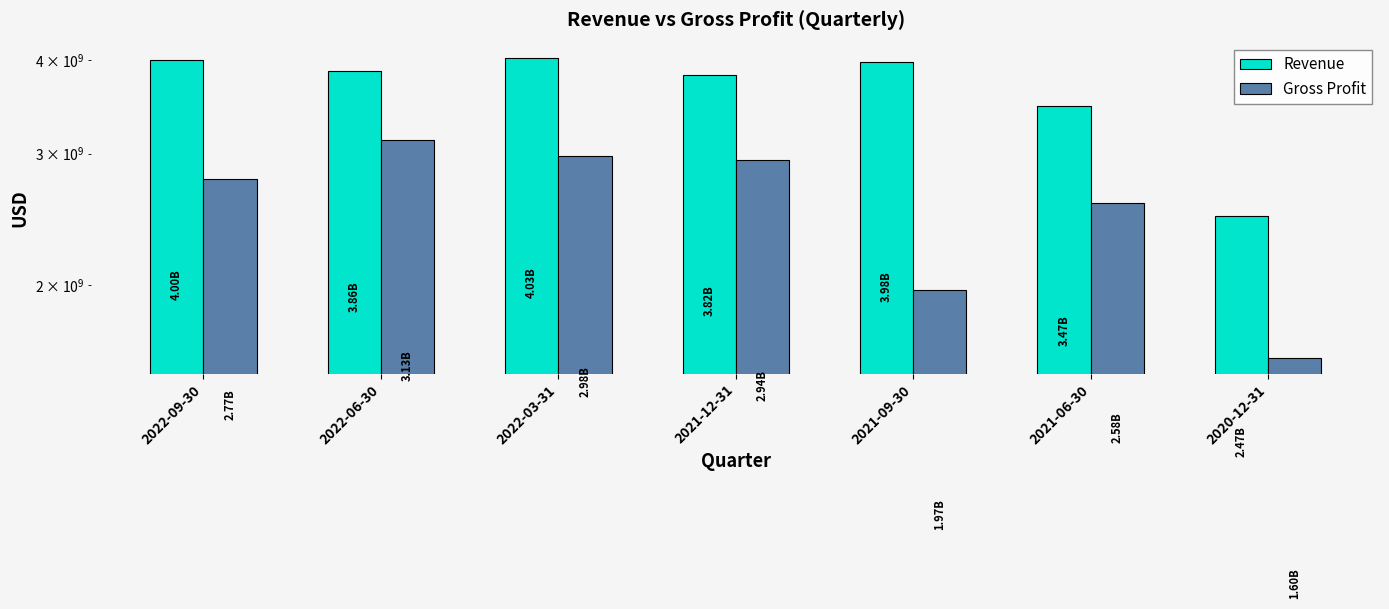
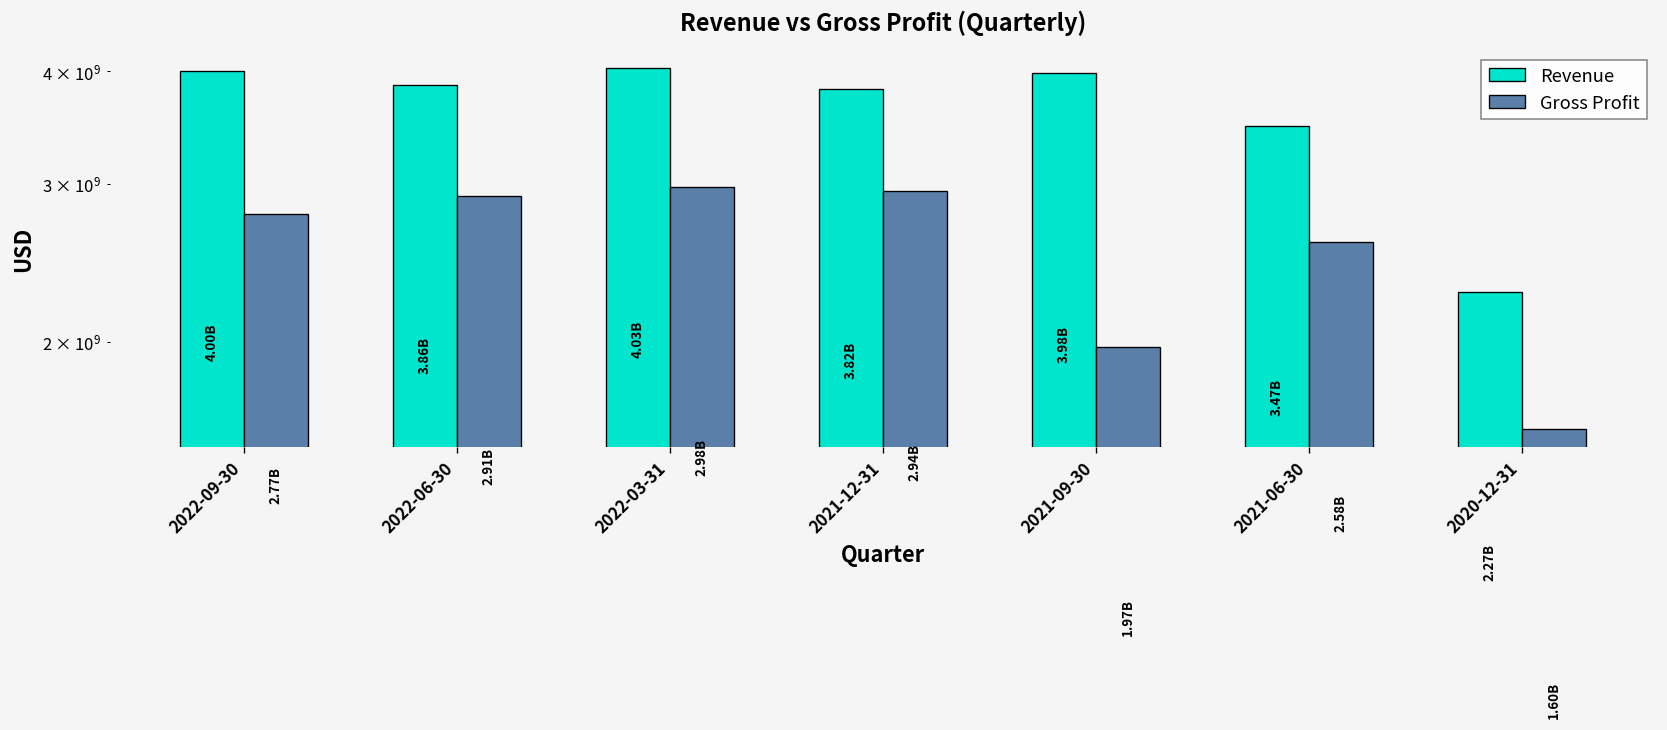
  {
    "Revenue": {
      "2022-09-30": "4.00B",
      "2022-06-30": "3.86B",
      "2022-03-31": "4.03B",
      "2021-12-31": "3.82B",
      "2021-09-30": "3.98B",
      "2021-06-30": "3.47B",
-     "2020-12-31": "2.47B"
+     "2020-12-31": "2.27B"
    },
    "Gross Profit": {
      "2022-09-30": "2.77B",
-     "2022-06-30": "3.13B",
+     "2022-06-30": "2.91B",
      "2022-03-31": "2.98B",
      "2021-12-31": "2.94B",
      "2021-09-30": "1.97B",
      "2021-06-30": "2.58B",
      "2020-12-31": "1.60B"
    }
  }
